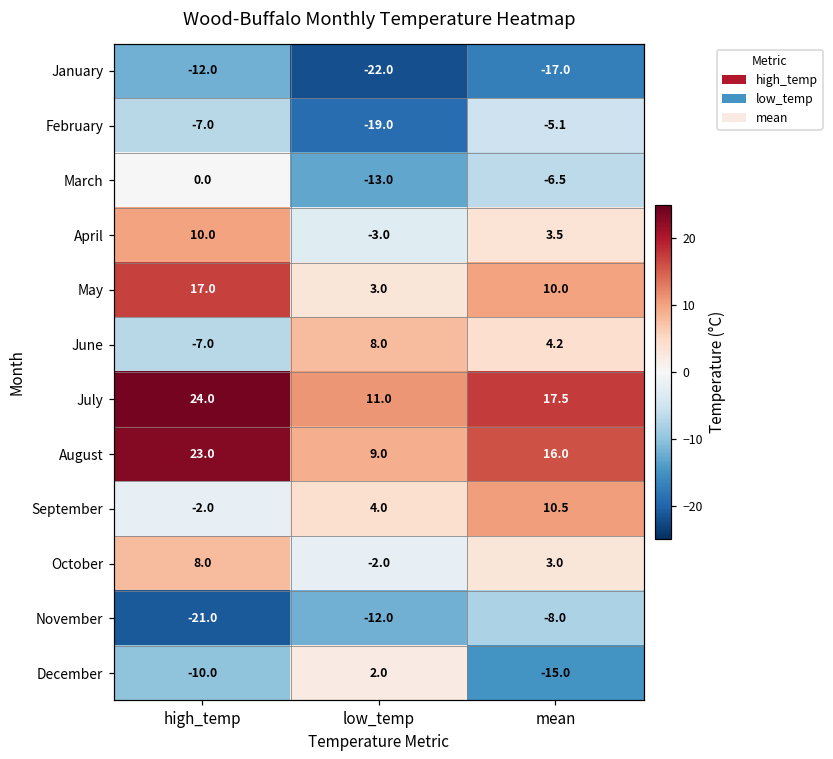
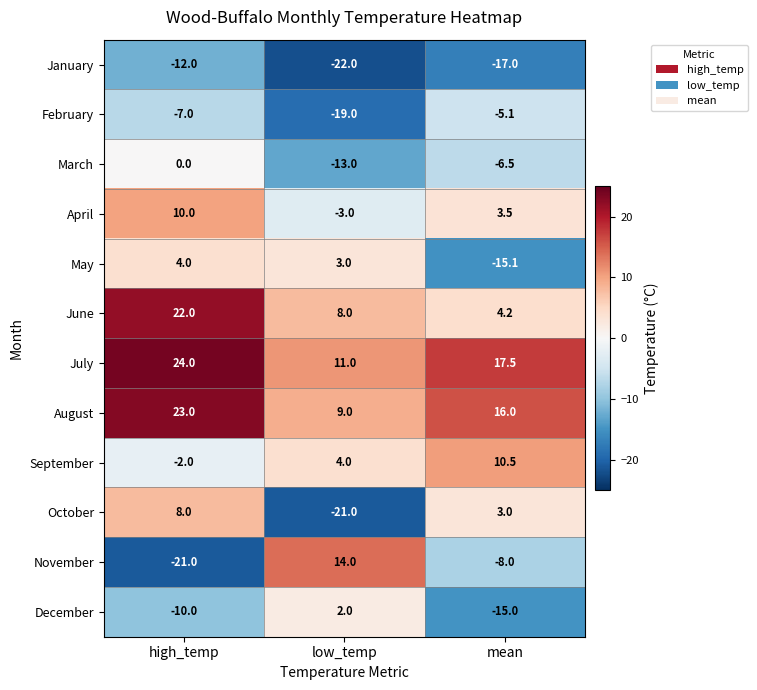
  {
    "January": {
      "high_temp": -12.0,
      "low_temp": -22.0,
      "mean": -17.0
    },
    "February": {
      "high_temp": -7.0,
      "low_temp": -19.0,
      "mean": -5.1
    },
    "March": {
      "high_temp": 0.0,
      "low_temp": -13.0,
      "mean": -6.5
    },
    "April": {
      "high_temp": 10.0,
      "low_temp": -3.0,
      "mean": 3.5
    },
    "May": {
-     "high_temp": 17.0,
+     "high_temp": 4.0,
      "low_temp": 3.0,
-     "mean": 10.0
+     "mean": -15.1
    },
    "June": {
-     "high_temp": -7.0,
+     "high_temp": 22.0,
      "low_temp": 8.0,
      "mean": 4.2
    },
    "July": {
      "high_temp": 24.0,
      "low_temp": 11.0,
      "mean": 17.5
    },
    "August": {
      "high_temp": 23.0,
      "low_temp": 9.0,
      "mean": 16.0
    },
    "September": {
      "high_temp": -2.0,
      "low_temp": 4.0,
      "mean": 10.5
    },
    "October": {
      "high_temp": 8.0,
-     "low_temp": -2.0,
+     "low_temp": -21.0,
      "mean": 3.0
    },
    "November": {
      "high_temp": -21.0,
-     "low_temp": -12.0,
+     "low_temp": 14.0,
      "mean": -8.0
    },
    "December": {
      "high_temp": -10.0,
      "low_temp": 2.0,
      "mean": -15.0
    }
  }
